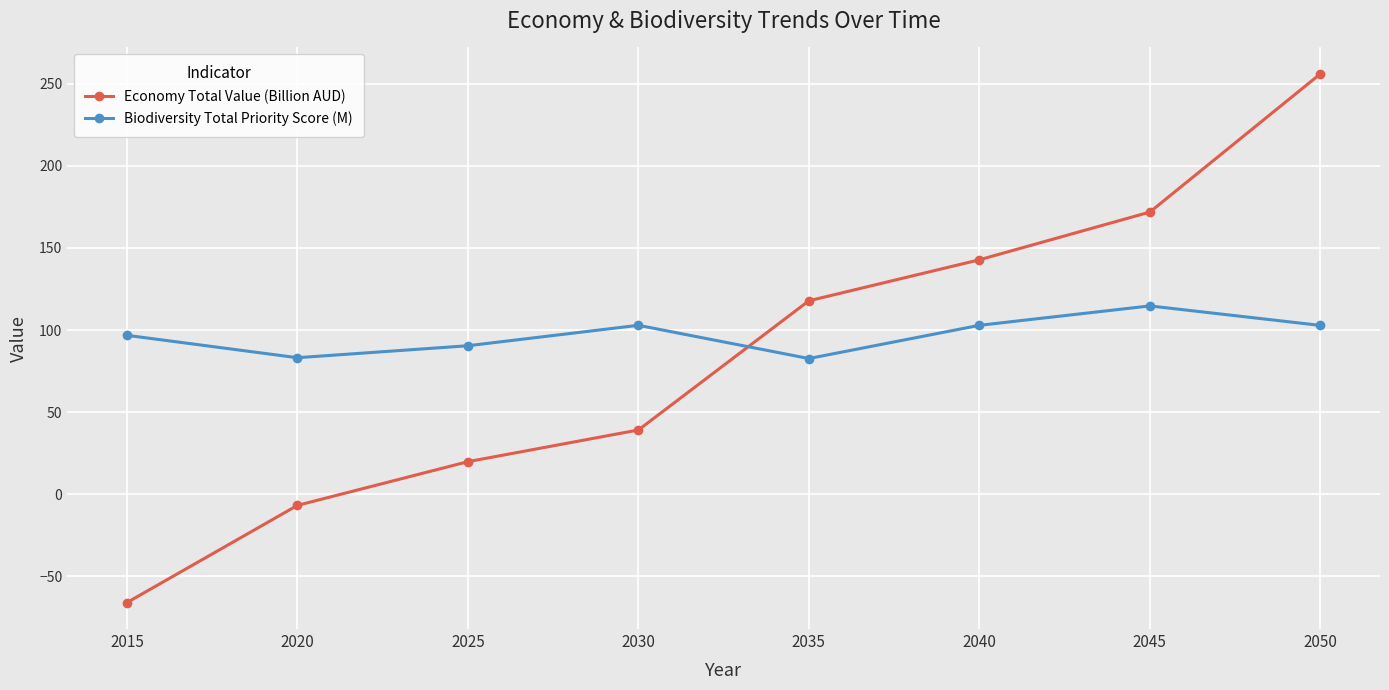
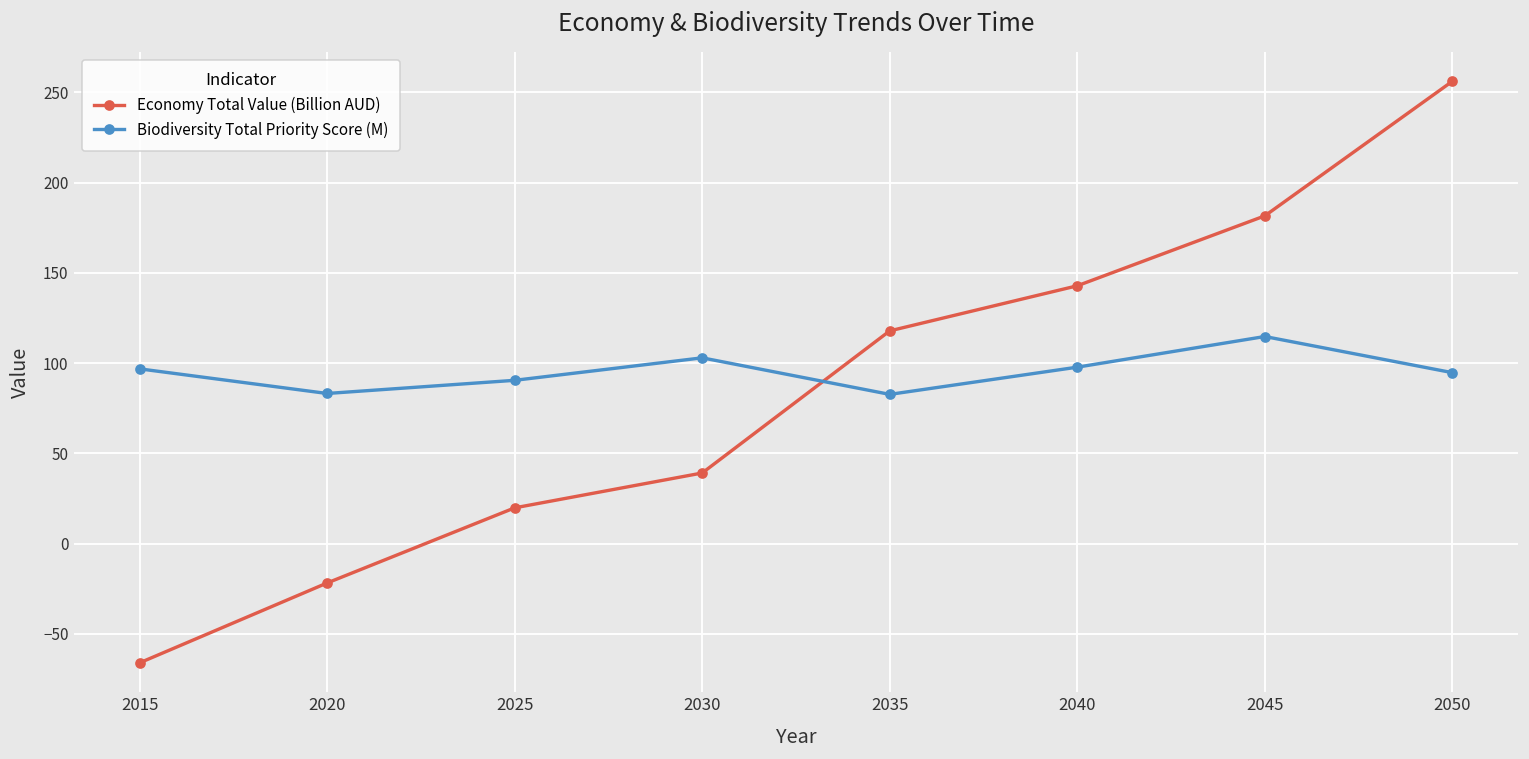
  {
    "Economy Total Value (Billion AUD)": {
      "2015": -66,
-     "2020": -7,
+     "2020": -22,
      "2025": 20,
      "2030": 39,
      "2035": 118,
      "2040": 143,
-     "2045": 172,
+     "2045": 182,
      "2050": 256
    },
    "Biodiversity Total Priority Score (M)": {
      "2015": 97,
      "2020": 83,
      "2025": 90,
      "2030": 103,
      "2035": 83,
-     "2040": 103,
+     "2040": 98,
      "2045": 115,
-     "2050": 103
+     "2050": 95
    }
  }
